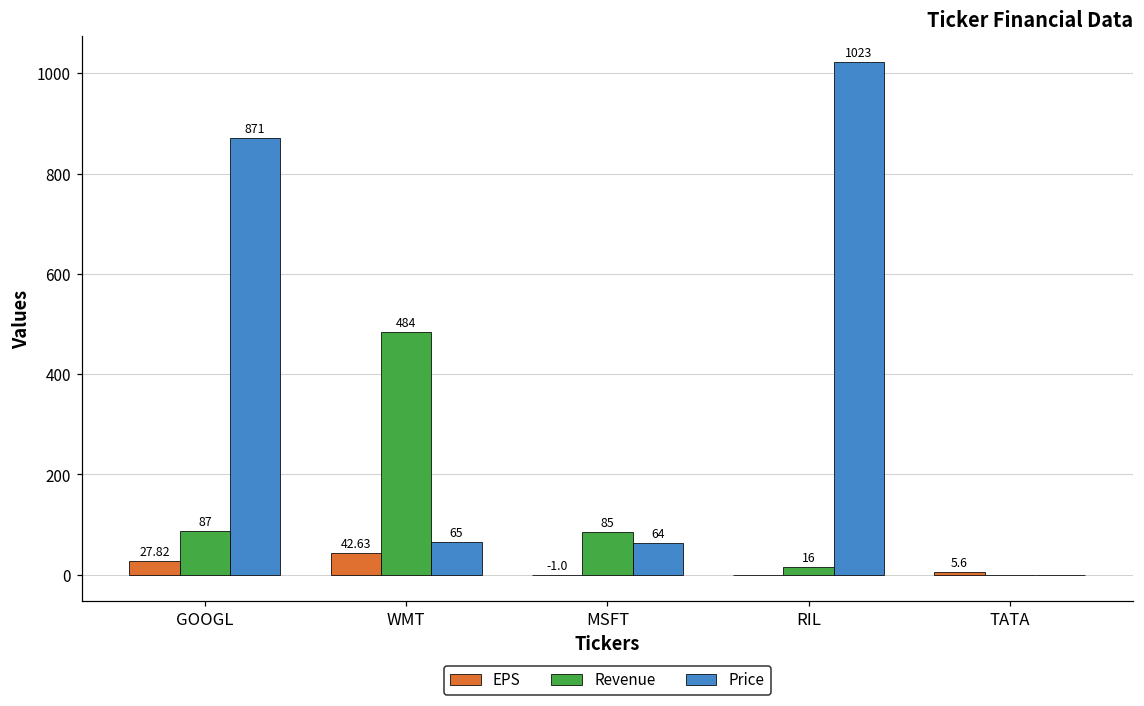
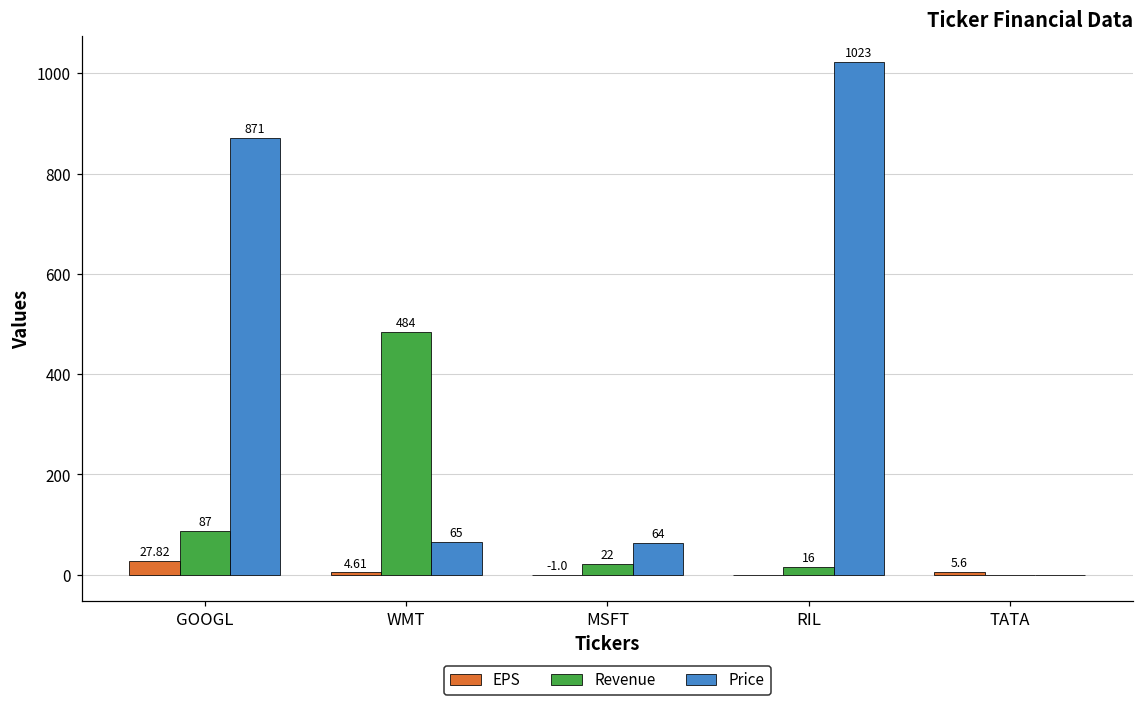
  {
    "EPS": {
      "GOOGL": 27.82,
-     "WMT": 42.63,
+     "WMT": 4.61,
      "MSFT": -1.0,
      "TATA": 5.6
    },
    "Revenue": {
      "GOOGL": 87,
      "WMT": 484,
-     "MSFT": 85,
+     "MSFT": 22,
      "RIL": 16
    },
    "Price": {
      "GOOGL": 871,
      "WMT": 65,
      "MSFT": 64,
      "RIL": 1023
    }
  }
